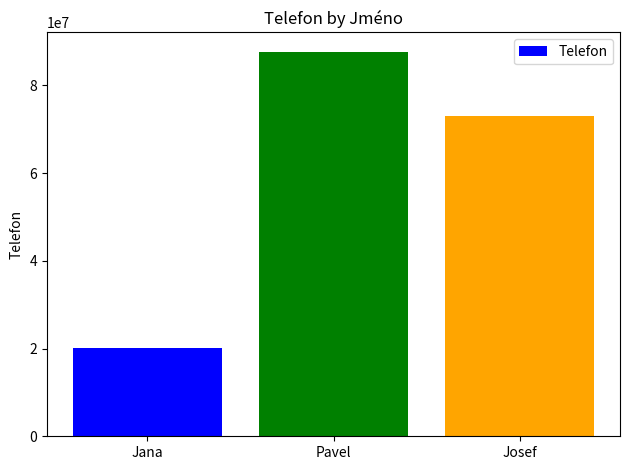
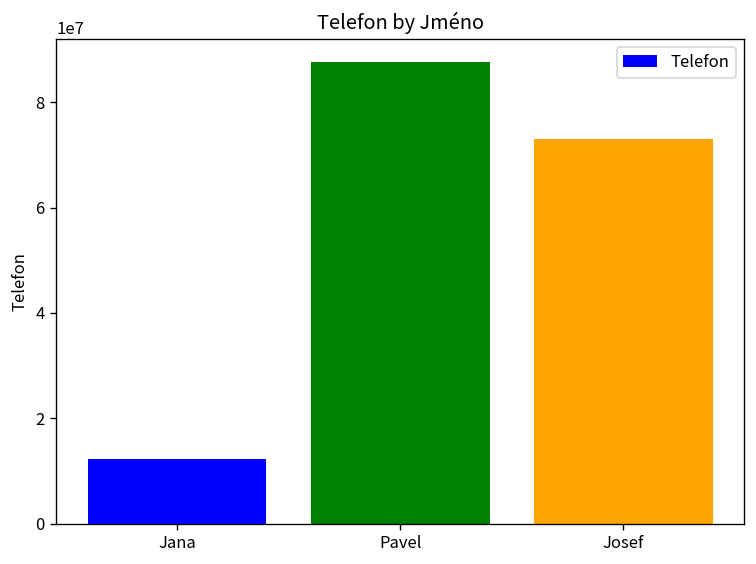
  {
-   "Jana": 20000000,
+   "Jana": 12000000,
    "Pavel": 88000000,
    "Josef": 73000000
  }
